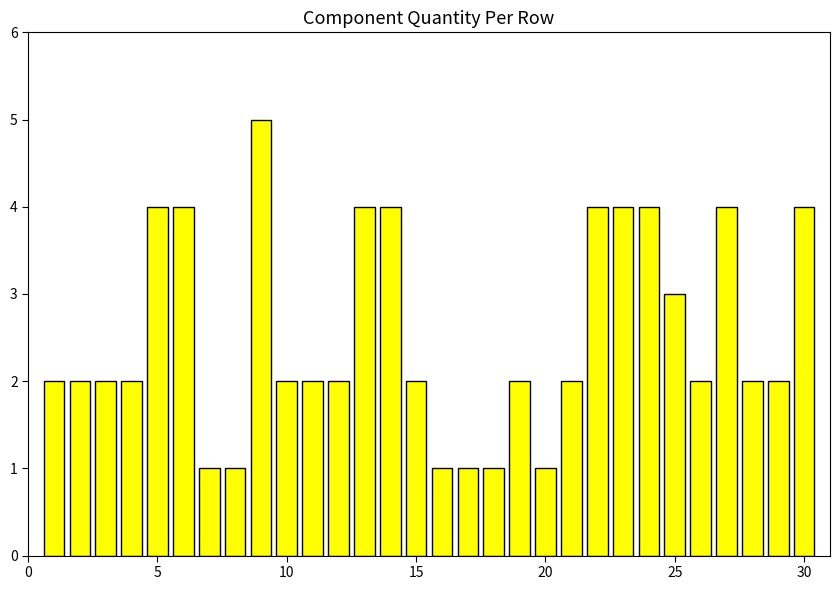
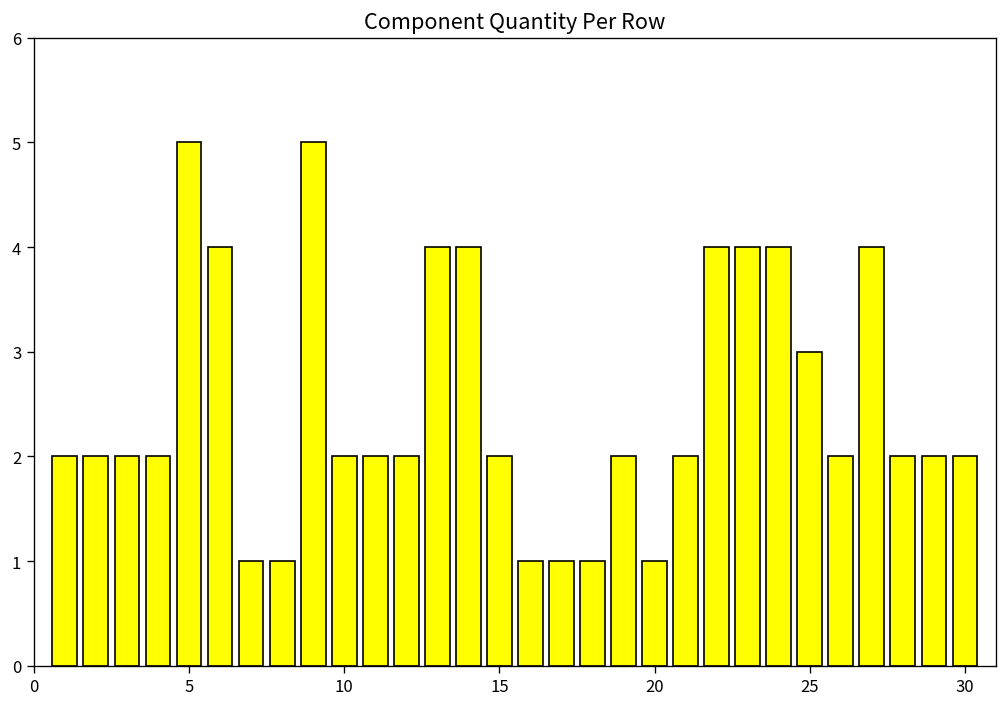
  {
-   "5": 4,
+   "5": 5,
    "10": 2,
    "15": 2,
    "20": 1,
    "25": 3,
-   "30": 4
+   "30": 2
  }
